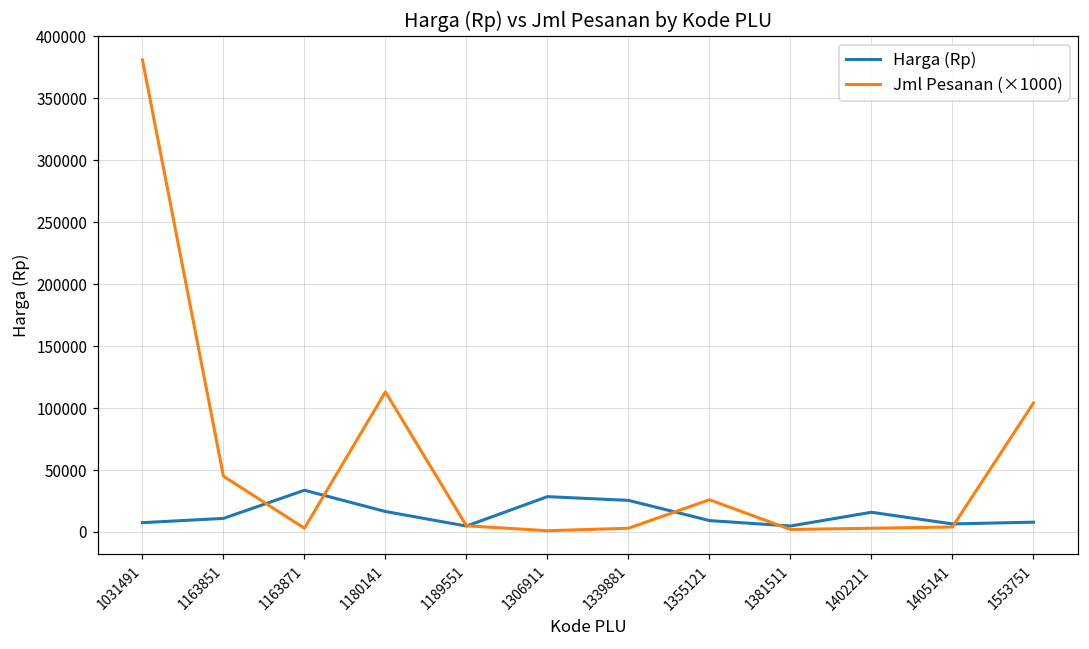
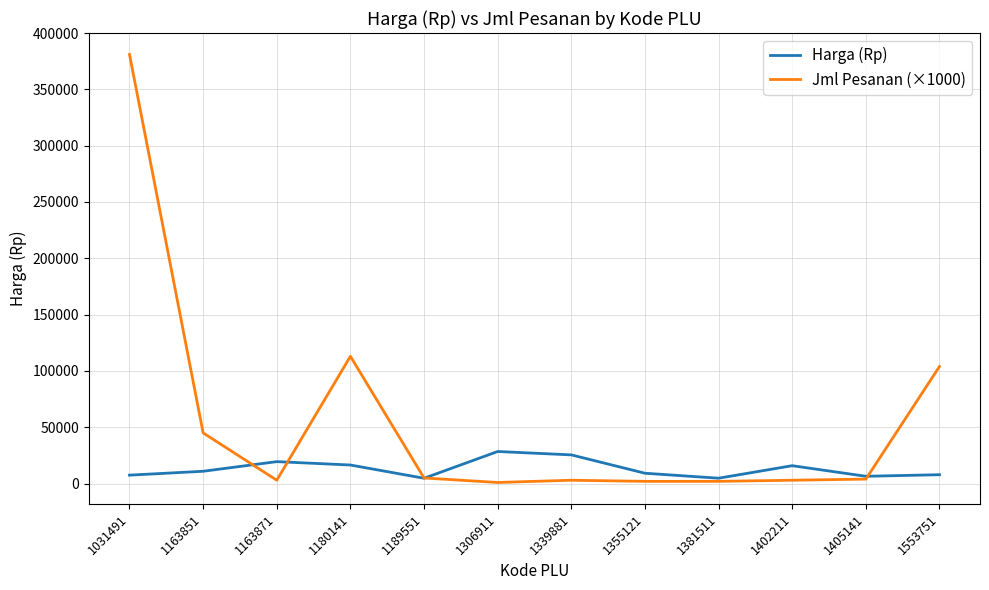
  {
    "Harga (Rp)": {
      "1031491": 8000,
      "1163851": 11000,
-     "1163871": 34000,
+     "1163871": 20000,
      "1180141": 17000,
      "1306911": 29000,
      "1339881": 26000,
      "1355121": 9000,
      "1381511": 5000,
      "1402211": 16000,
      "1405141": 7000,
      "1553751": 8000
    },
    "Jml Pesanan (×1000)": {
      "1031491": 381000,
      "1163851": 45000,
      "1163871": 3000,
      "1180141": 113000,
      "1306911": 1000,
      "1339881": 3000,
-     "1355121": 26000,
+     "1355121": 2000,
      "1381511": 2000,
      "1402211": 3000,
      "1405141": 4000,
      "1553751": 104000
    }
  }
